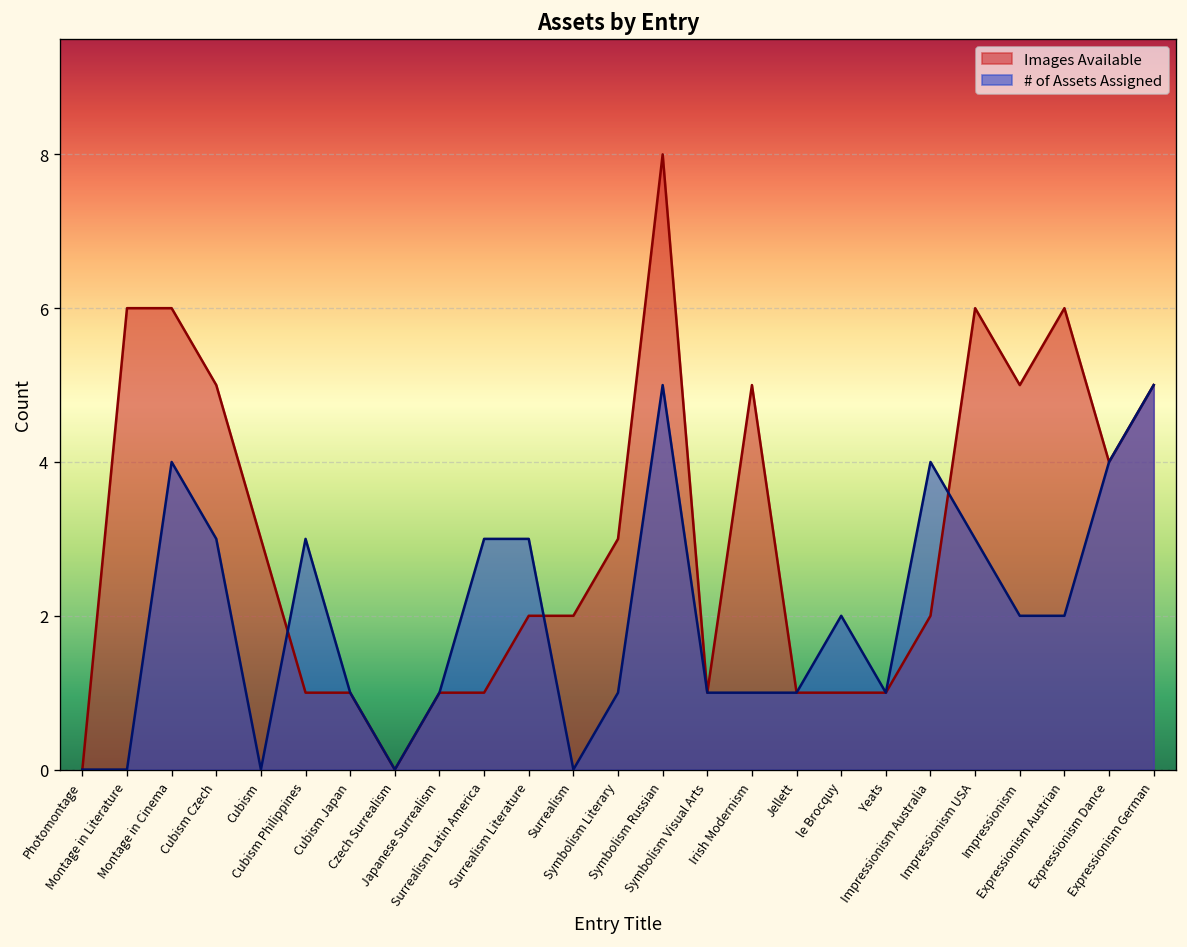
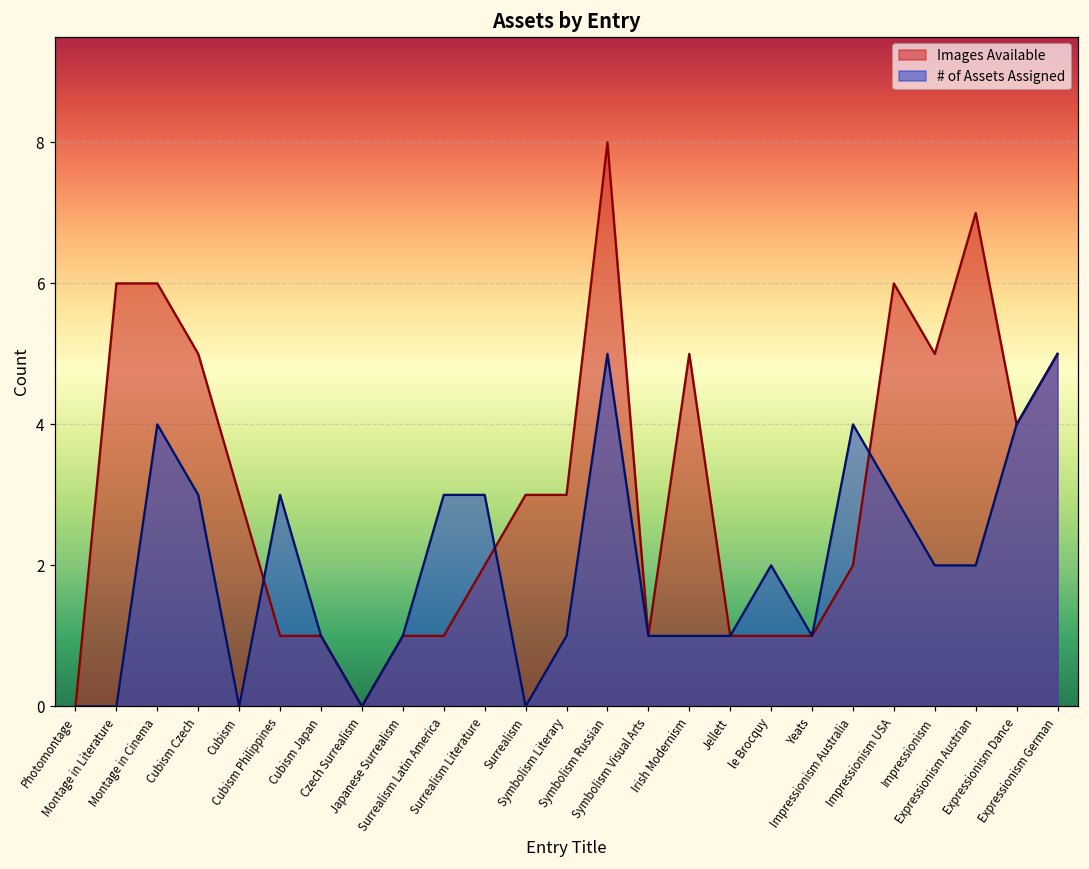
  {
    "Images Available": {
      "Montage in Literature": 6,
      "Montage in Cinema": 6,
      "Cubism Czech": 5,
      "Cubism": 3,
      "Cubism Philippines": 1,
      "Surrealism Latin America": 1,
      "Surrealism Literature": 2,
-     "Surrealism": 2,
+     "Surrealism": 3,
      "Symbolism Literary": 3,
      "Symbolism Russian": 8,
      "Irish Modernism": 5,
      "le Brocquy": 1,
      "Impressionism Australia": 2,
      "Impressionism USA": 6,
      "Impressionism": 5,
-     "Expressionism Austrian": 6
+     "Expressionism Austrian": 7
    },
    "# of Assets Assigned": {
      "Montage in Literature": 0,
      "Montage in Cinema": 4,
      "Cubism Czech": 3,
      "Cubism": 0,
      "Cubism Philippines": 3,
      "Surrealism Latin America": 3,
      "Surrealism Literature": 3,
      "Surrealism": 0,
      "Symbolism Literary": 1,
      "Symbolism Russian": 5,
      "Irish Modernism": 1,
      "le Brocquy": 2,
      "Impressionism Australia": 4,
      "Impressionism USA": 3,
      "Impressionism": 2,
      "Expressionism Austrian": 2
    }
  }
